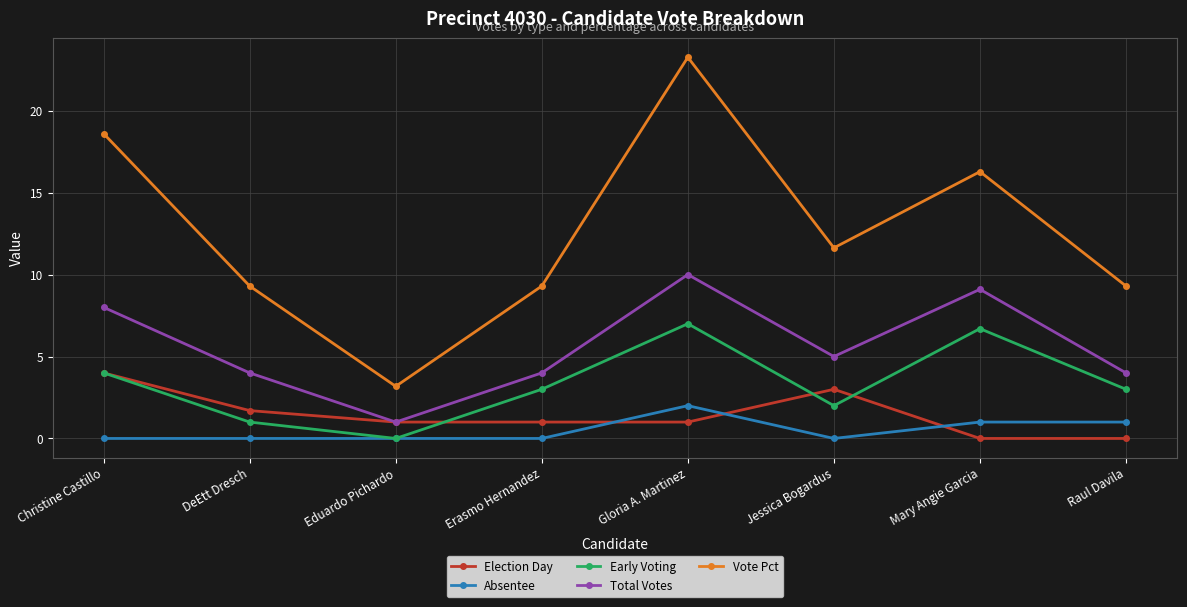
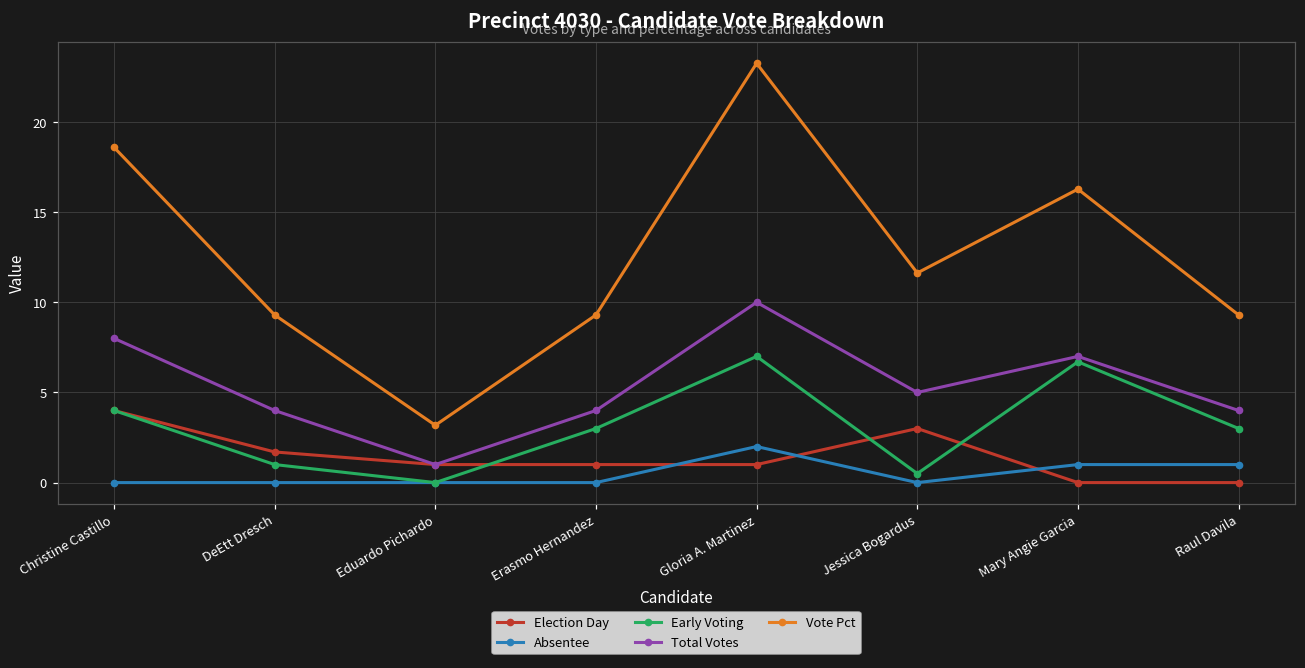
  {
    "Election Day": {
      "DeEtt Dresch": 1.7,
      "Erasmo Hernandez": 1.0,
      "Gloria A. Martinez": 1.0,
      "Jessica Bogardus": 3.0,
      "Mary Angie Garcia": 0.0,
      "Raul Davila": 0.0
    },
    "Absentee": {
      "Christine Castillo": 0.0,
      "DeEtt Dresch": 0.0,
      "Erasmo Hernandez": 0.0,
      "Gloria A. Martinez": 2.0,
      "Jessica Bogardus": 0.0,
      "Mary Angie Garcia": 1.0,
      "Raul Davila": 1.0
    },
    "Early Voting": {
      "DeEtt Dresch": 1.0,
      "Erasmo Hernandez": 3.0,
      "Gloria A. Martinez": 7.0,
-     "Jessica Bogardus": 2.0,
+     "Jessica Bogardus": 0.5,
      "Mary Angie Garcia": 6.7,
      "Raul Davila": 3.0
    },
    "Total Votes": {
      "Christine Castillo": 8.0,
      "DeEtt Dresch": 4.0,
      "Erasmo Hernandez": 4.0,
      "Gloria A. Martinez": 10.0,
      "Jessica Bogardus": 5.0,
-     "Mary Angie Garcia": 9.1,
+     "Mary Angie Garcia": 7.0,
      "Raul Davila": 4.0
    },
    "Vote Pct": {
      "Christine Castillo": 18.6,
      "DeEtt Dresch": 9.3,
      "Eduardo Pichardo": 3.2,
      "Erasmo Hernandez": 9.3,
      "Gloria A. Martinez": 23.3,
      "Jessica Bogardus": 11.6,
      "Mary Angie Garcia": 16.3,
      "Raul Davila": 9.3
    }
  }
